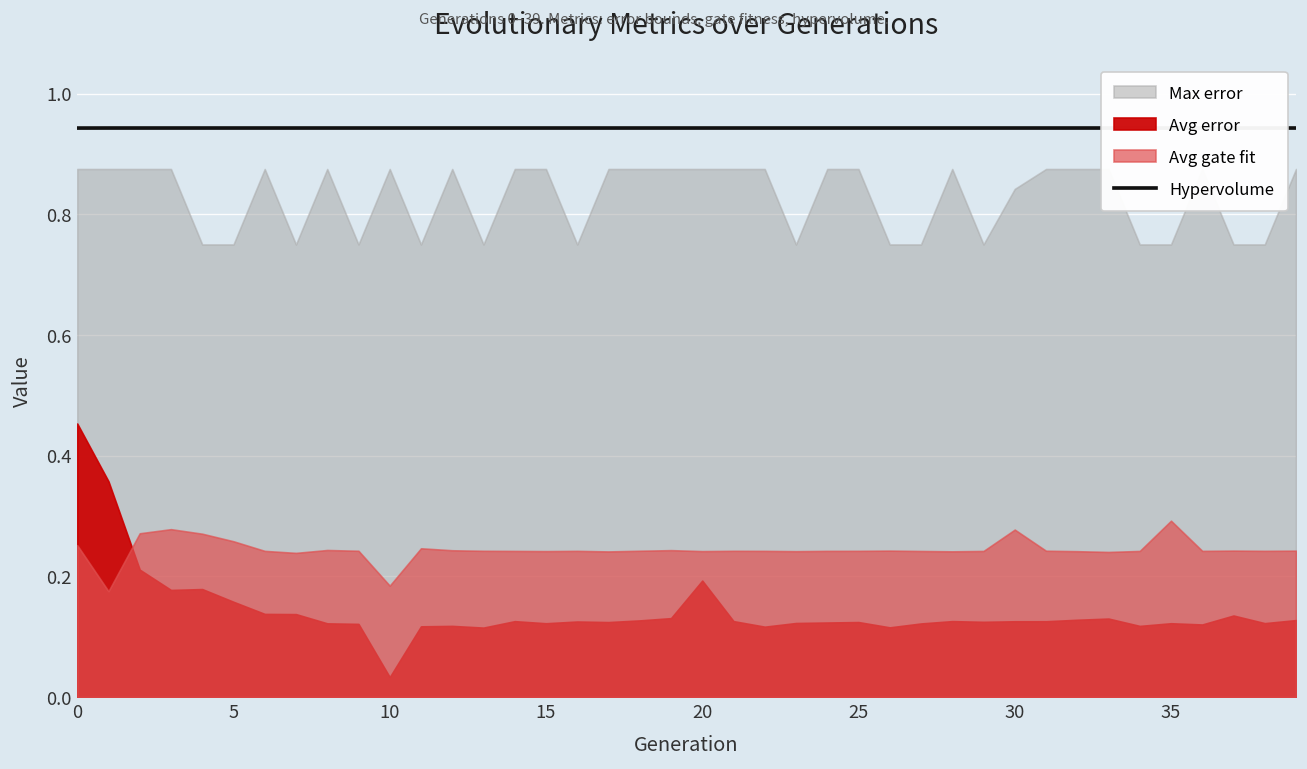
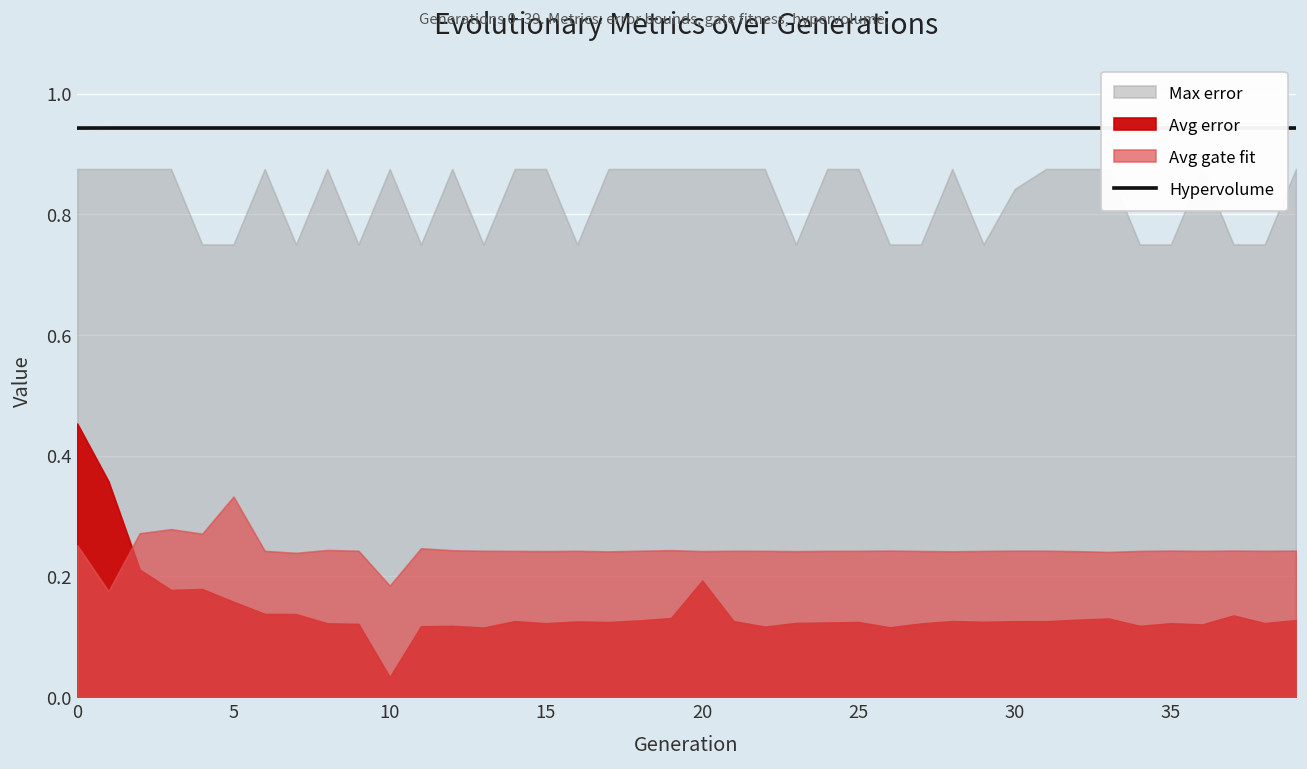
  {
    "Hypervolume": {
      "0": 0.94,
      "5": 0.94,
      "10": 0.94,
      "15": 0.94,
      "20": 0.94,
      "25": 0.94,
      "30": 0.94
    },
    "Max error": {
      "0": 0.88,
      "5": 0.75,
      "10": 0.88,
      "15": 0.88,
      "20": 0.88,
      "25": 0.88,
      "30": 0.84,
      "35": 0.75
    },
    "Avg error": {
      "0": 0.45,
      "5": 0.16,
      "10": 0.03,
      "15": 0.12,
      "20": 0.19,
      "25": 0.12,
      "30": 0.13,
      "35": 0.12
    },
    "Avg gate fit": {
      "0": 0.25,
-     "5": 0.26,
+     "5": 0.33,
      "10": 0.18,
      "15": 0.24,
      "20": 0.24,
      "25": 0.24,
-     "30": 0.28,
-     "35": 0.29
+     "30": 0.24,
+     "35": 0.24
    }
  }
